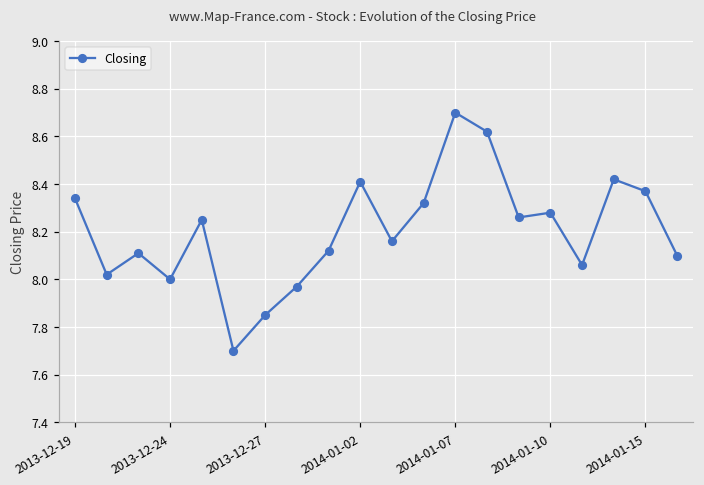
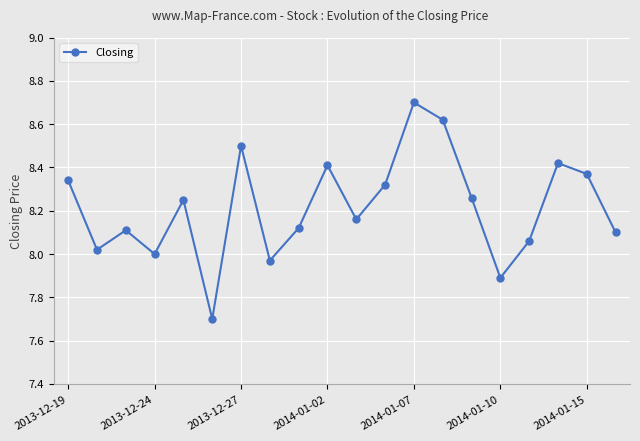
  {
    "2013-12-19": 8.34,
    "2013-12-24": 8.00,
-   "2013-12-27": 7.85,
+   "2013-12-27": 8.50,
    "2014-01-02": 8.41,
    "2014-01-07": 8.70,
-   "2014-01-10": 8.28,
+   "2014-01-10": 7.89,
    "2014-01-15": 8.37
  }
